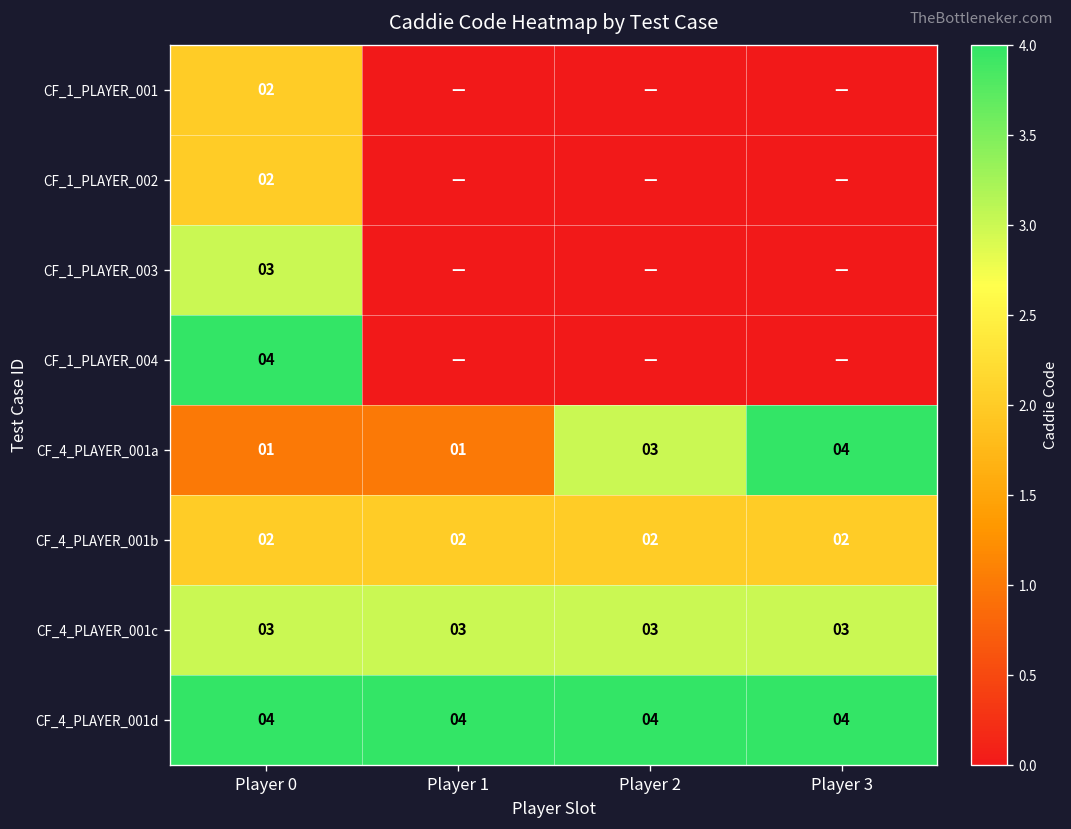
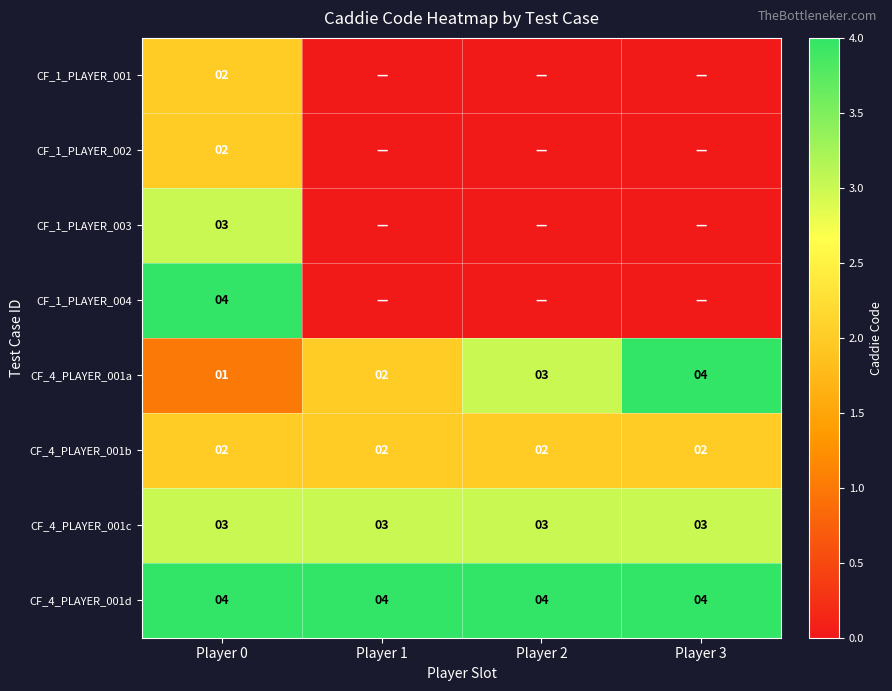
  {
    "CF_1_PLAYER_001": {
      "Player 0": "02"
    },
    "CF_1_PLAYER_002": {
      "Player 0": "02"
    },
    "CF_1_PLAYER_003": {
      "Player 0": "03"
    },
    "CF_1_PLAYER_004": {
      "Player 0": "04"
    },
    "CF_4_PLAYER_001a": {
      "Player 0": "01",
-     "Player 1": "01",
+     "Player 1": "02",
      "Player 2": "03",
      "Player 3": "04"
    },
    "CF_4_PLAYER_001b": {
      "Player 0": "02",
      "Player 1": "02",
      "Player 2": "02",
      "Player 3": "02"
    },
    "CF_4_PLAYER_001c": {
      "Player 0": "03",
      "Player 1": "03",
      "Player 2": "03",
      "Player 3": "03"
    },
    "CF_4_PLAYER_001d": {
      "Player 0": "04",
      "Player 1": "04",
      "Player 2": "04",
      "Player 3": "04"
    }
  }
